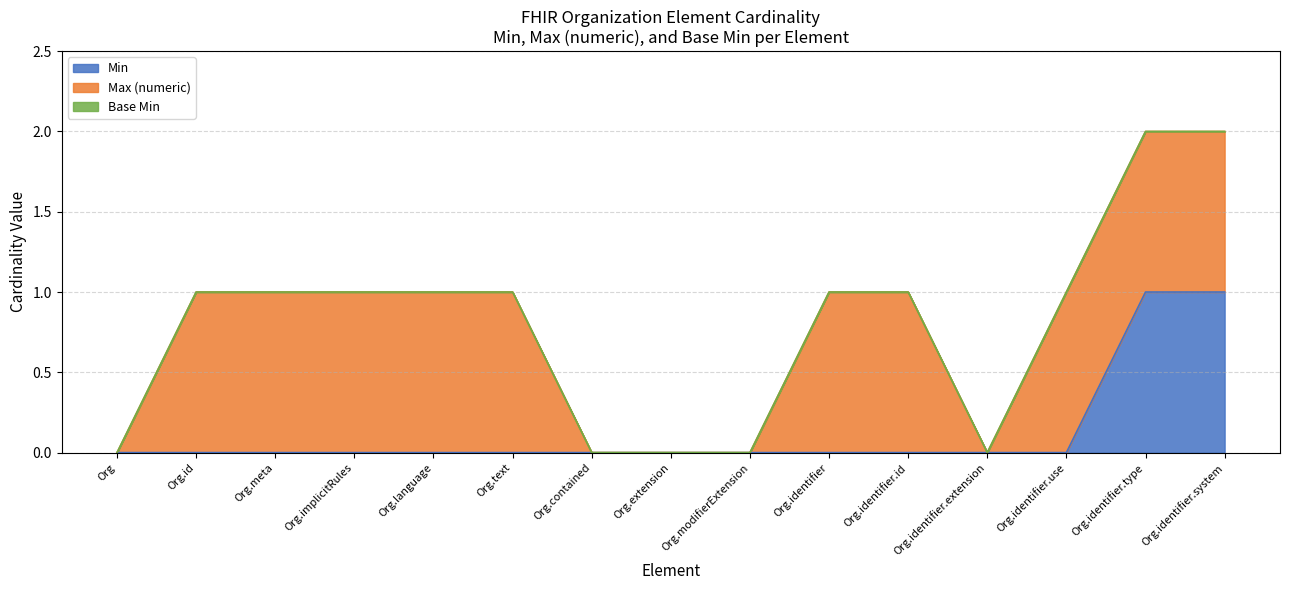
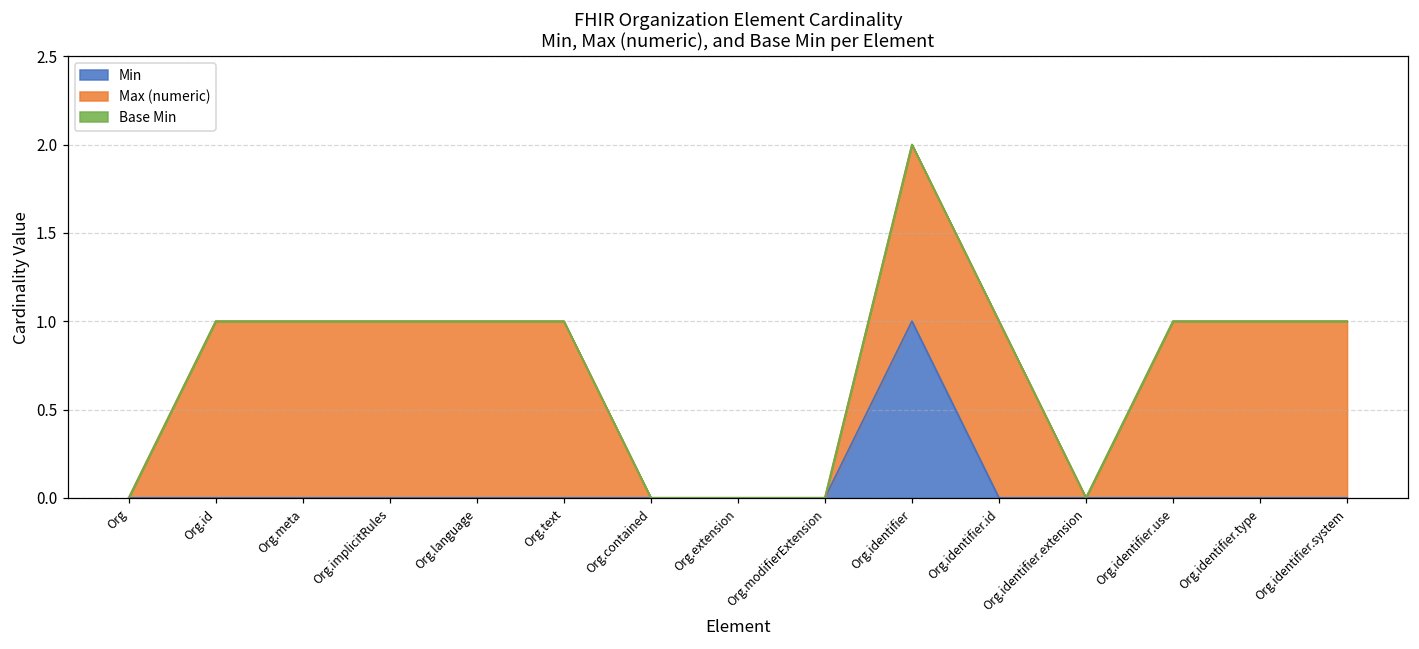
  {
    "Min": {
      "Org.id": 0,
      "Org.meta": 0,
      "Org.implicitRules": 0,
      "Org.language": 0,
      "Org.text": 0,
-     "Org.identifier": 0,
+     "Org.identifier": 1,
      "Org.identifier.id": 0,
      "Org.identifier.use": 0,
-     "Org.identifier.type": 1,
-     "Org.identifier.system": 1
+     "Org.identifier.type": 0,
+     "Org.identifier.system": 0
    }
  }
